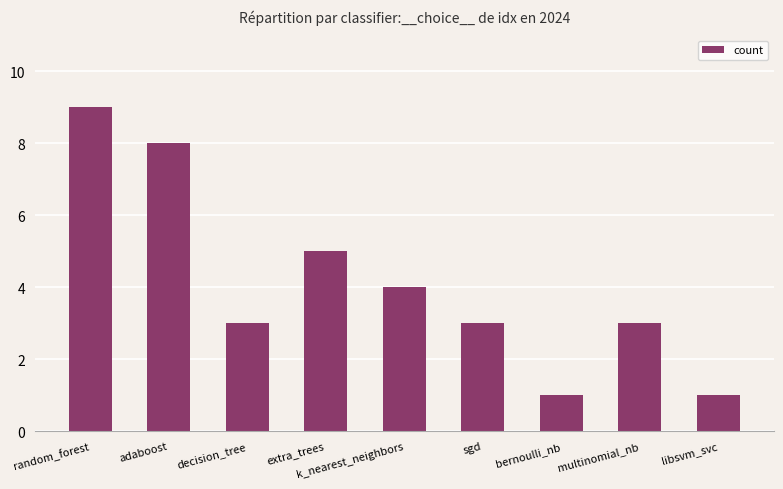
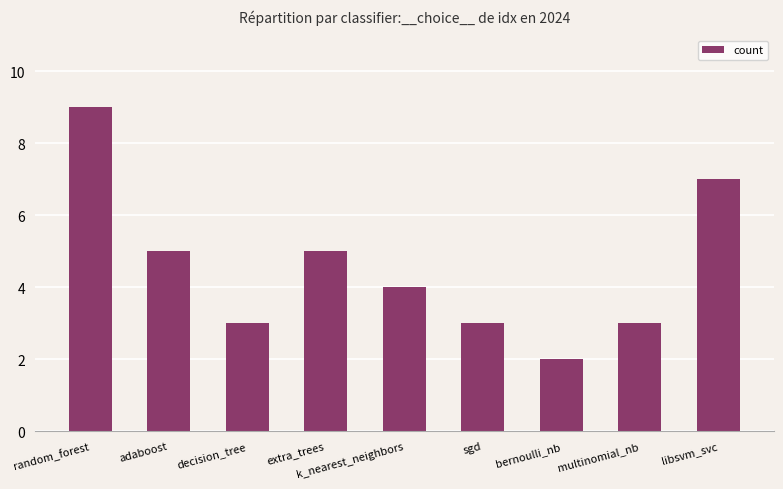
  {
    "random_forest": 9,
-   "adaboost": 8,
+   "adaboost": 5,
    "decision_tree": 3,
    "extra_trees": 5,
    "k_nearest_neighbors": 4,
    "sgd": 3,
-   "bernoulli_nb": 1,
+   "bernoulli_nb": 2,
    "multinomial_nb": 3,
-   "libsvm_svc": 1
+   "libsvm_svc": 7
  }
